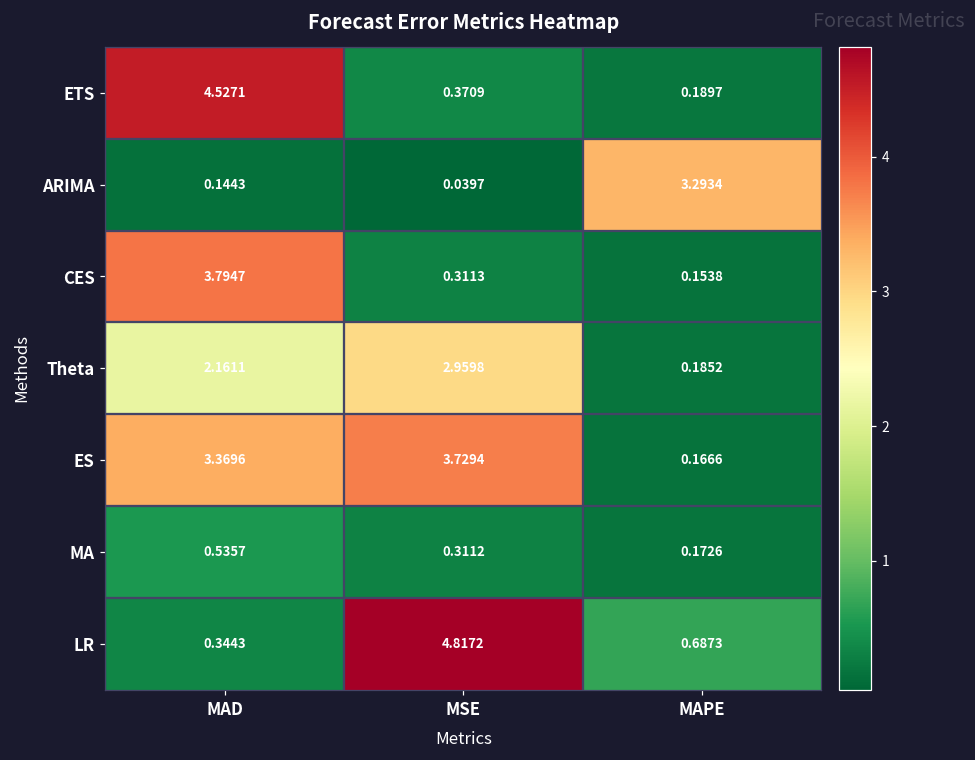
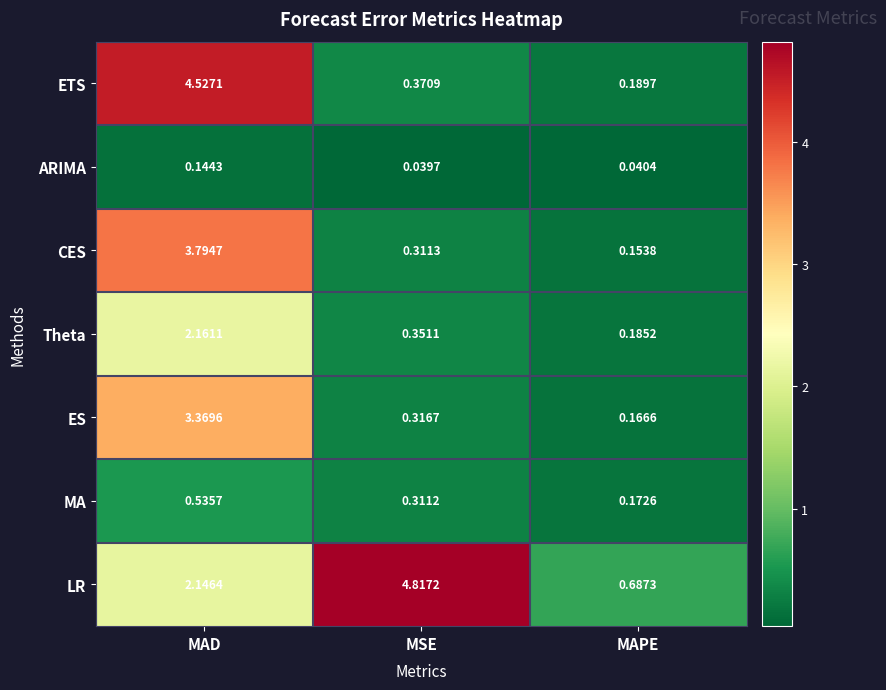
  {
    "ETS": {
      "MAD": 4.5271,
      "MSE": 0.3709,
      "MAPE": 0.1897
    },
    "ARIMA": {
      "MAD": 0.1443,
      "MSE": 0.0397,
-     "MAPE": 3.2934
+     "MAPE": 0.0404
    },
    "CES": {
      "MAD": 3.7947,
      "MSE": 0.3113,
      "MAPE": 0.1538
    },
    "Theta": {
      "MAD": 2.1611,
-     "MSE": 2.9598,
+     "MSE": 0.3511,
      "MAPE": 0.1852
    },
    "ES": {
      "MAD": 3.3696,
-     "MSE": 3.7294,
+     "MSE": 0.3167,
      "MAPE": 0.1666
    },
    "MA": {
      "MAD": 0.5357,
      "MSE": 0.3112,
      "MAPE": 0.1726
    },
    "LR": {
-     "MAD": 0.3443,
+     "MAD": 2.1464,
      "MSE": 4.8172,
      "MAPE": 0.6873
    }
  }
